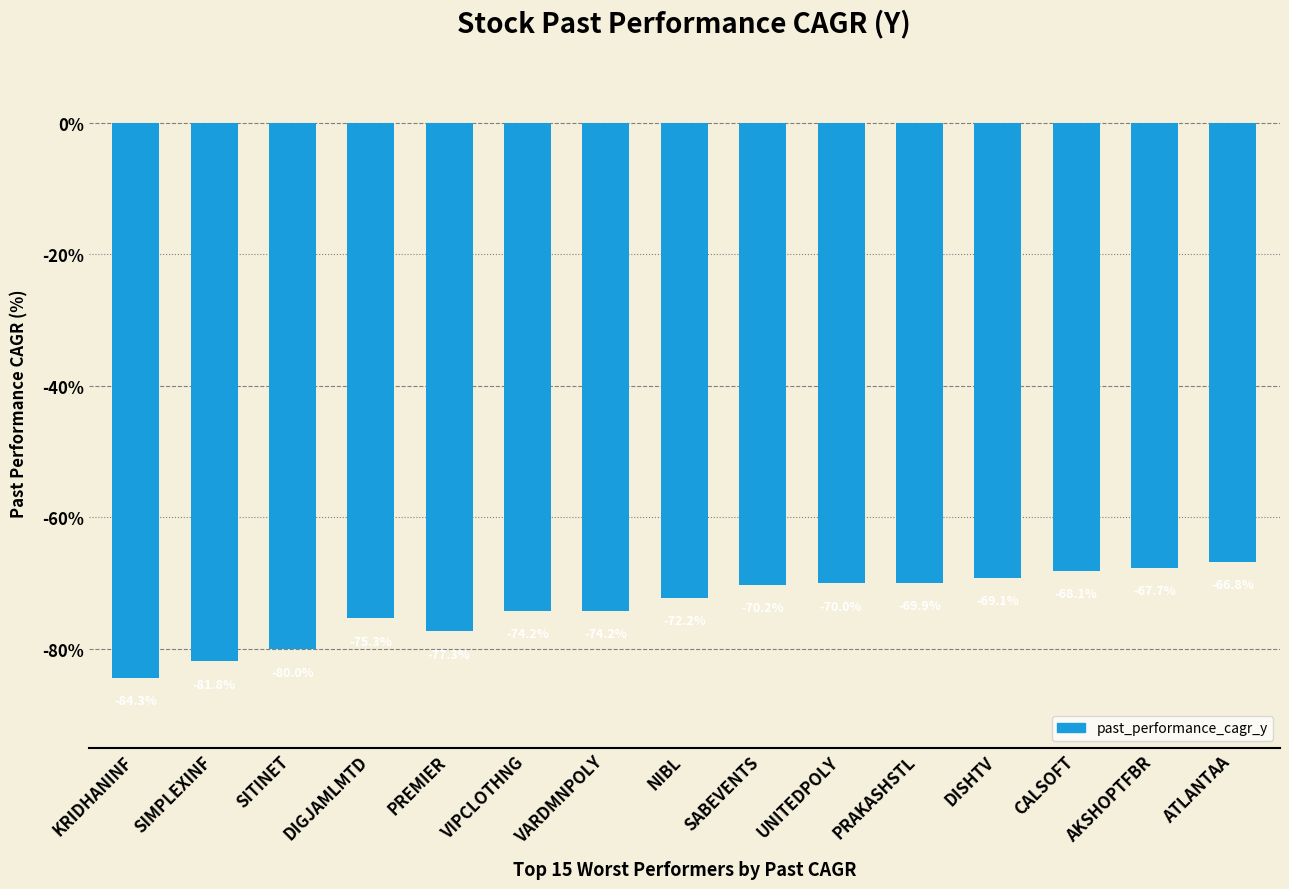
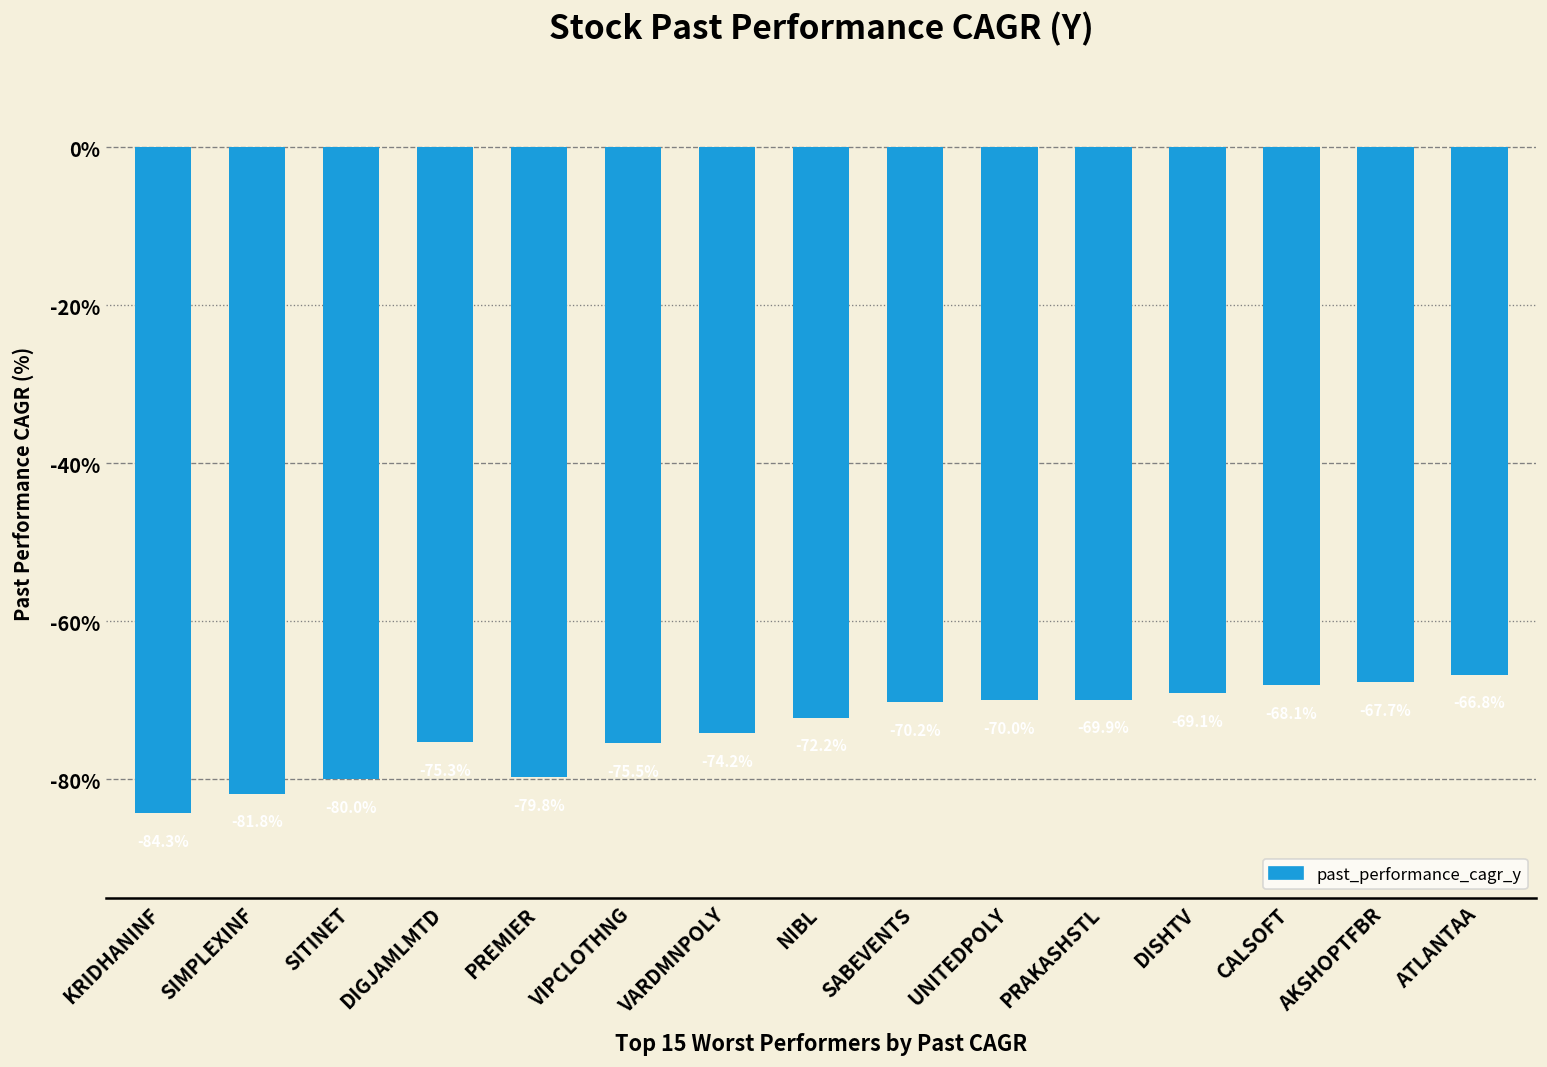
  {
    "KRIDHANINF": "-84%",
    "SIMPLEXINF": "-82%",
    "SITINET": "-80%",
    "DIGJAMLMTD": "-75%",
-   "PREMIER": "-77%",
-   "VIPCLOTHNG": "-74%",
+   "PREMIER": "-80%",
+   "VIPCLOTHNG": "-75%",
    "VARDMNPOLY": "-74%",
    "NIBL": "-72%",
    "SABEVENTS": "-70%",
    "UNITEDPOLY": "-70%",
    "PRAKASHSTL": "-70%",
    "DISHTV": "-69%",
    "CALSOFT": "-68%",
    "AKSHOPTFBR": "-68%",
    "ATLANTAA": "-67%"
  }
